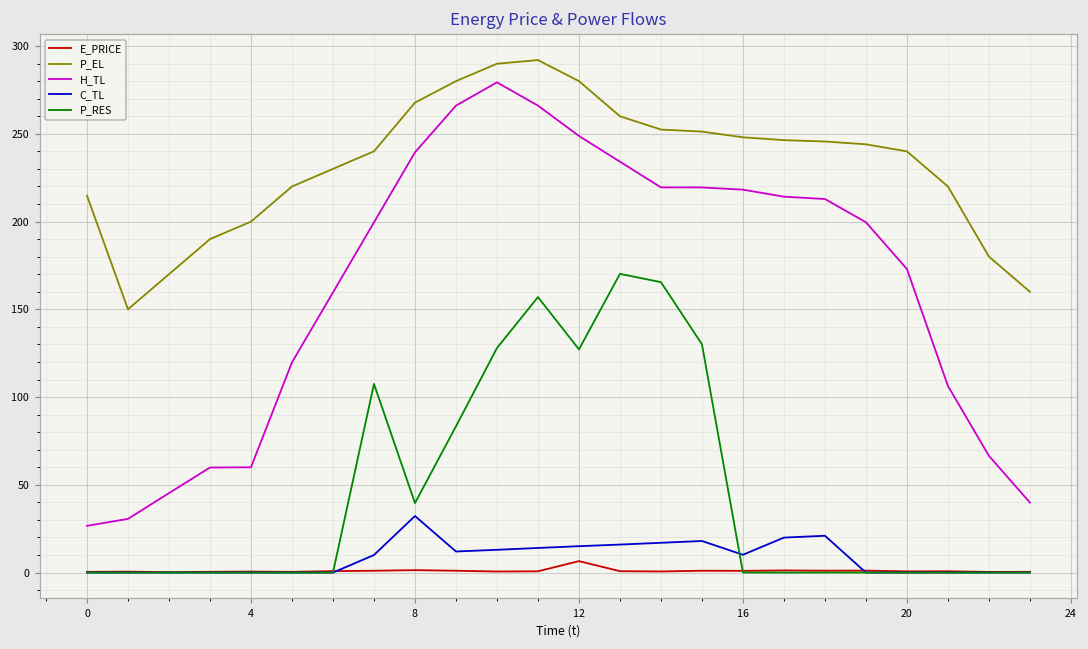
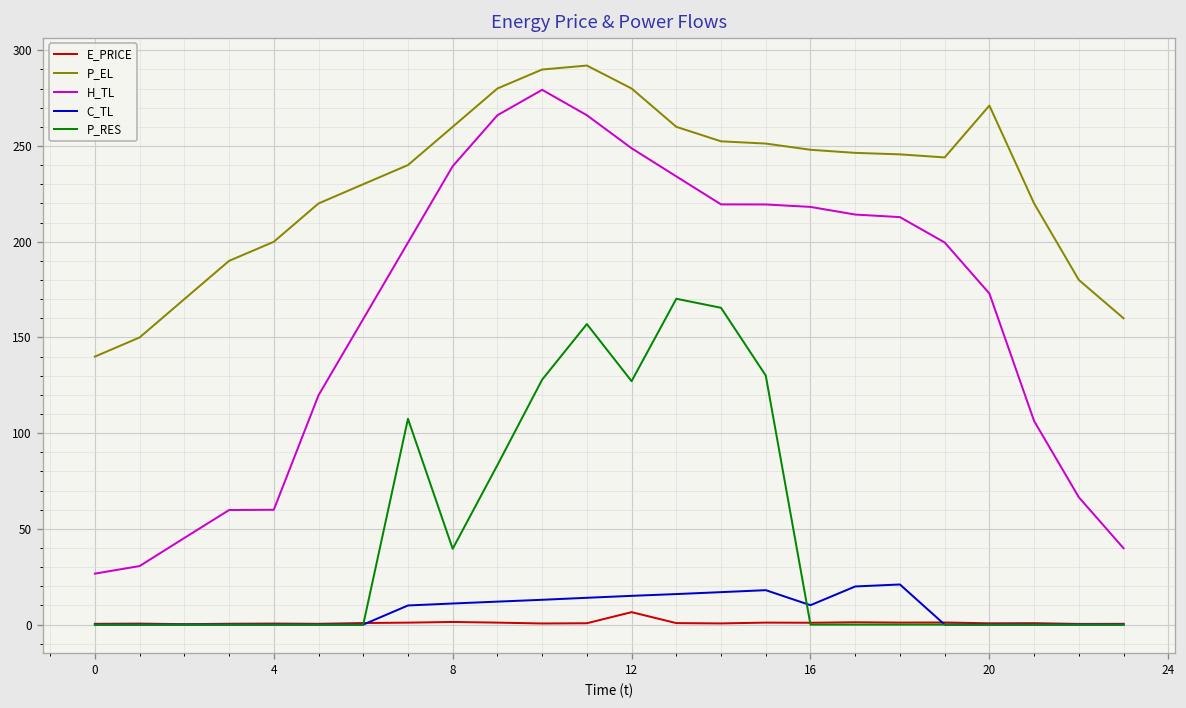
  {
    "E_PRICE": {
      "8": 1,
      "12": 7
    },
    "P_EL": {
-     "0": 215,
+     "0": 140,
      "4": 200,
-     "8": 268,
+     "8": 260,
      "12": 280,
      "16": 248,
-     "20": 240
+     "20": 271
    },
    "H_TL": {
      "0": 27,
      "4": 60,
      "8": 239,
      "12": 249,
      "16": 218,
      "20": 173
    },
    "C_TL": {
-     "8": 32,
+     "8": 11,
      "12": 15,
      "16": 10
    },
    "P_RES": {
      "8": 40,
      "12": 127
    }
  }
